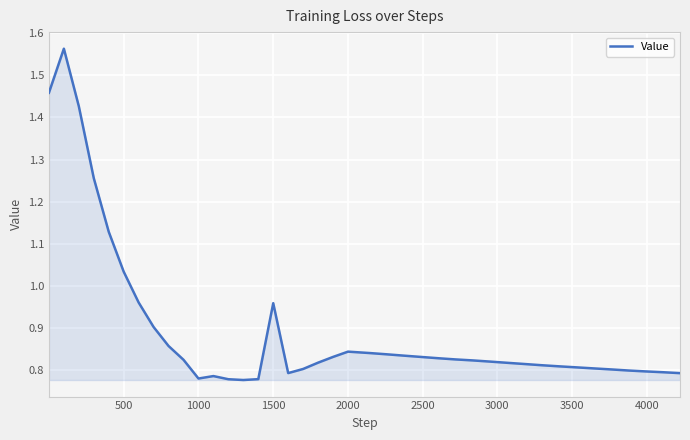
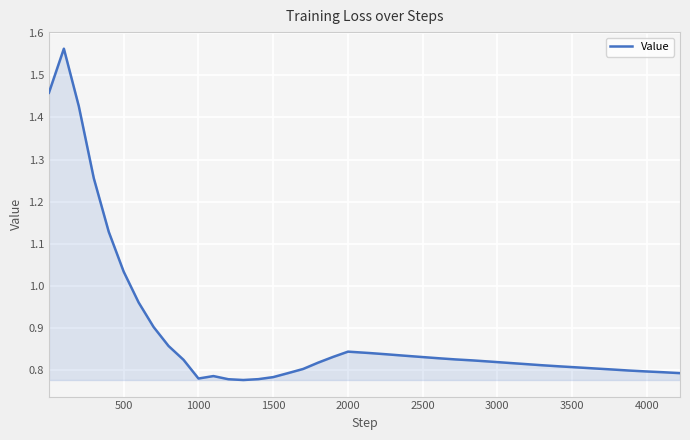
  {
    "500": 1.03,
    "1000": 0.78,
-   "1500": 0.96,
+   "1500": 0.78,
    "2000": 0.84
  }
